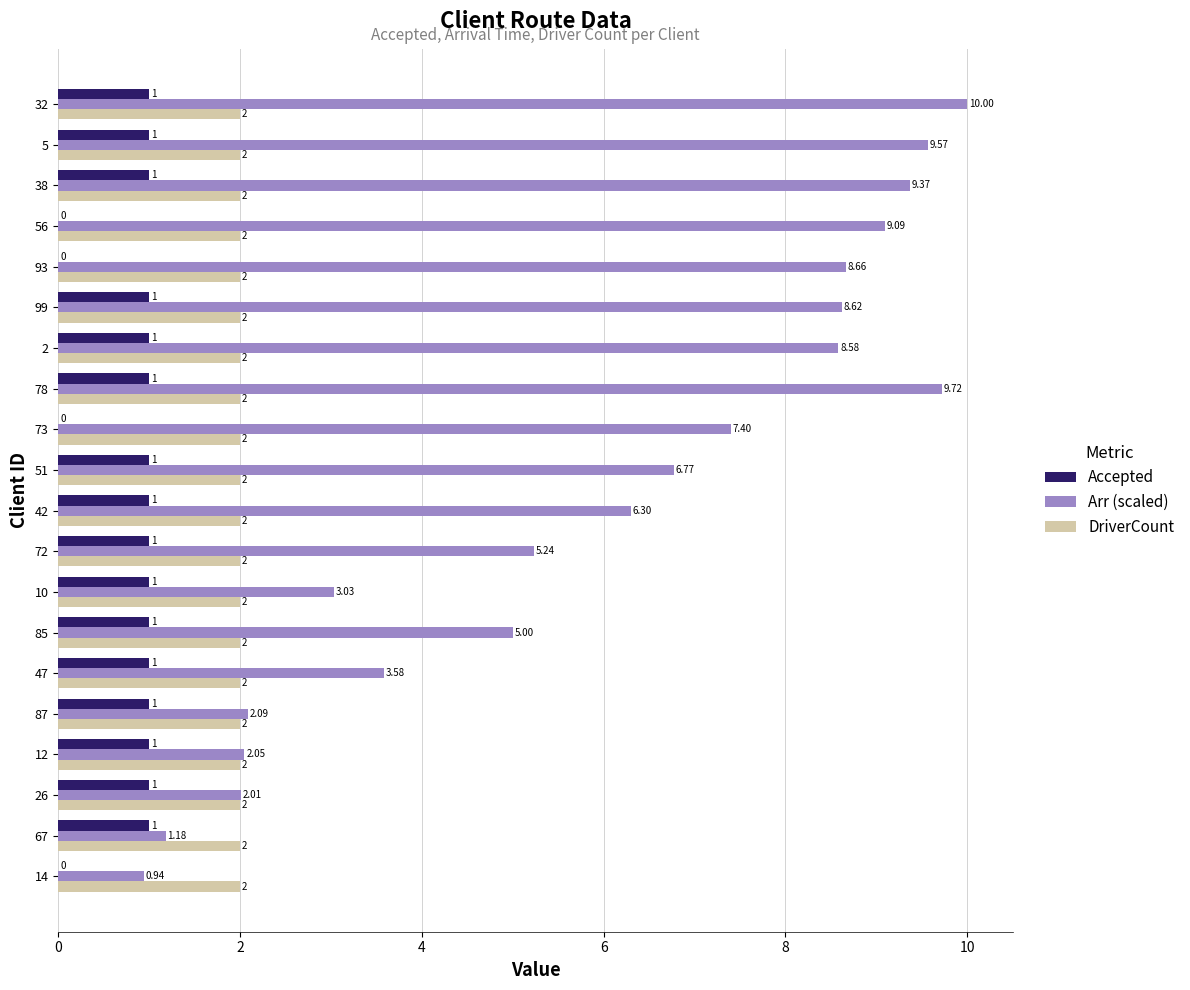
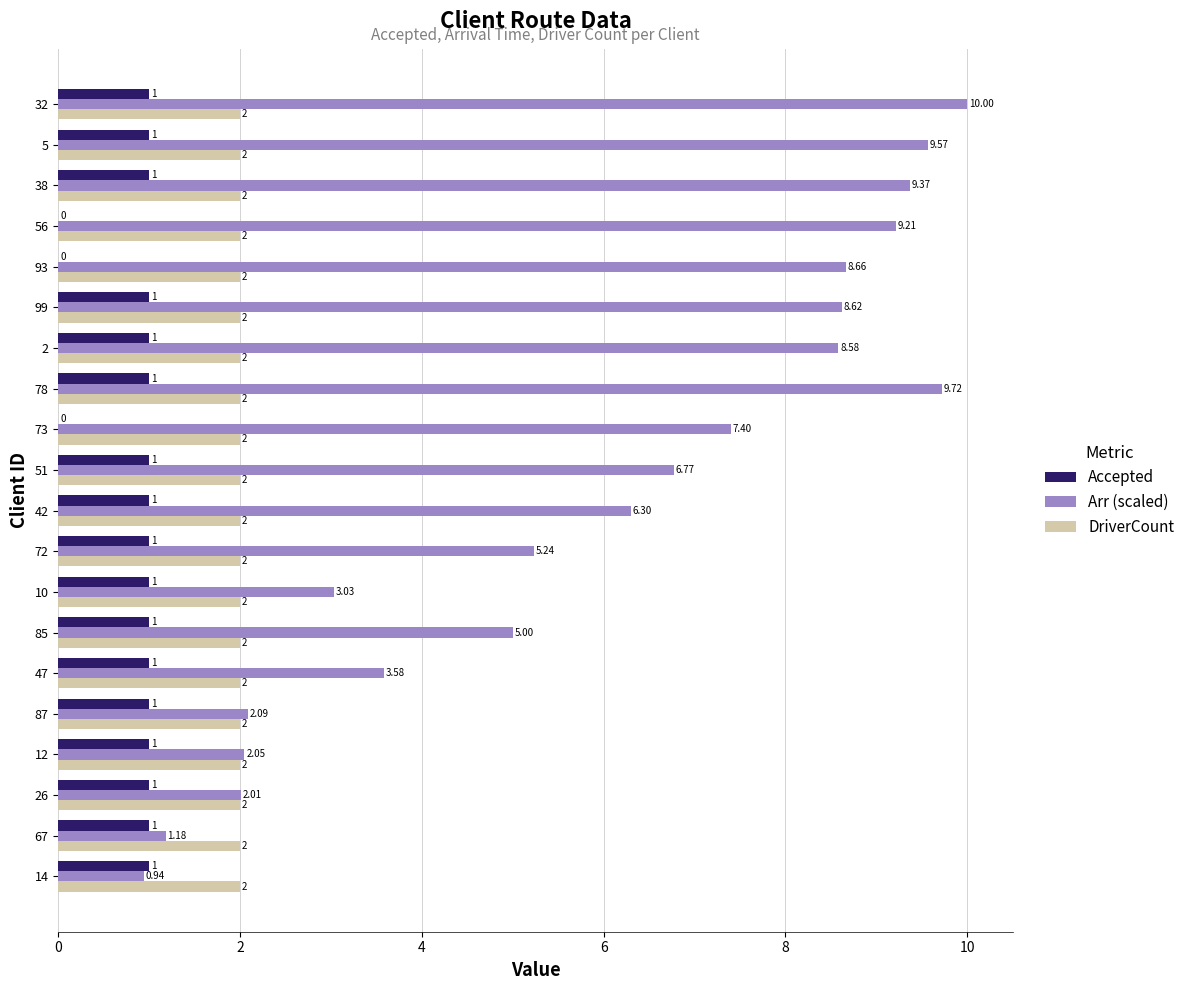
  {
    "Accepted": {
      "32": 1,
      "5": 1,
      "38": 1,
      "56": 0,
      "93": 0,
      "99": 1,
      "2": 1,
      "78": 1,
      "73": 0,
      "51": 1,
      "42": 1,
      "72": 1,
      "10": 1,
      "85": 1,
      "47": 1,
      "87": 1,
      "12": 1,
      "26": 1,
      "67": 1,
-     "14": 0
+     "14": 1
    },
    "Arr (scaled)": {
      "32": 10.00,
      "5": 9.57,
      "38": 9.37,
-     "56": 9.09,
+     "56": 9.21,
      "93": 8.66,
      "99": 8.62,
      "2": 8.58,
      "78": 9.72,
      "73": 7.40,
      "51": 6.77,
      "42": 6.30,
      "72": 5.24,
      "10": 3.03,
      "85": 5.00,
      "47": 3.58,
      "87": 2.09,
      "12": 2.05,
      "26": 2.01,
      "67": 1.18,
      "14": 0.94
    },
    "DriverCount": {
      "32": 2,
      "5": 2,
      "38": 2,
      "56": 2,
      "93": 2,
      "99": 2,
      "2": 2,
      "78": 2,
      "73": 2,
      "51": 2,
      "42": 2,
      "72": 2,
      "10": 2,
      "85": 2,
      "47": 2,
      "87": 2,
      "12": 2,
      "26": 2,
      "67": 2,
      "14": 2
    }
  }
